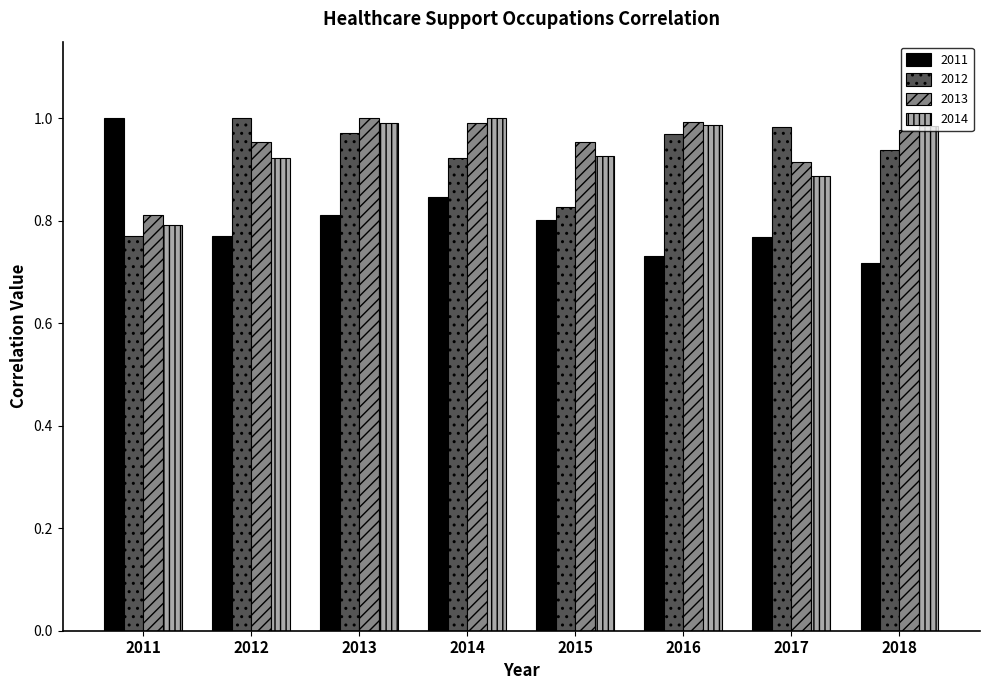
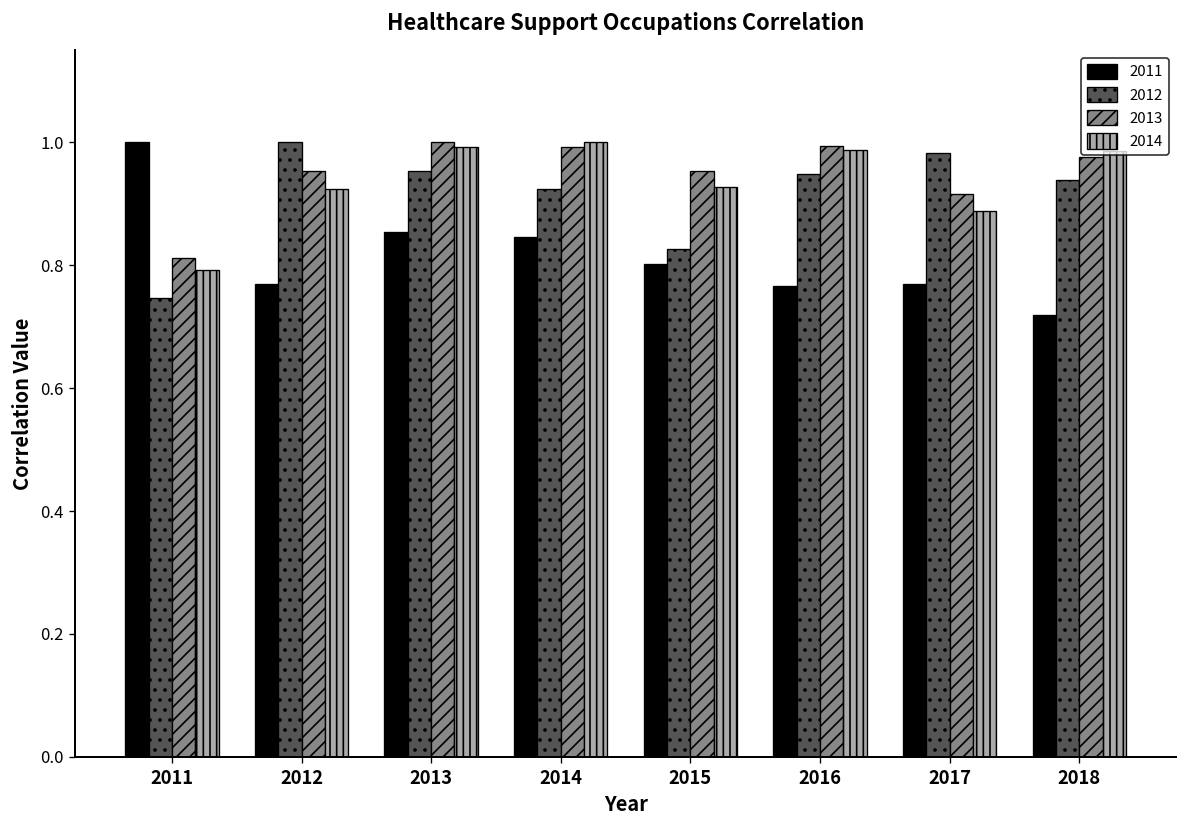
  {
    "2011": {
      "2011": 1.00,
      "2012": 0.77,
-     "2013": 0.81,
+     "2013": 0.85,
      "2014": 0.85,
      "2015": 0.80,
-     "2016": 0.73,
+     "2016": 0.77,
      "2017": 0.77,
      "2018": 0.72
    },
    "2012": {
-     "2011": 0.77,
+     "2011": 0.75,
      "2012": 1.00,
-     "2013": 0.97,
+     "2013": 0.95,
      "2014": 0.92,
      "2015": 0.83,
-     "2016": 0.97,
+     "2016": 0.95,
      "2017": 0.98,
      "2018": 0.94
    }
  }
